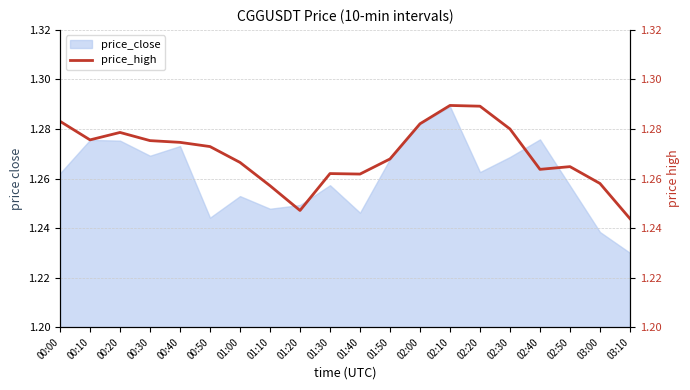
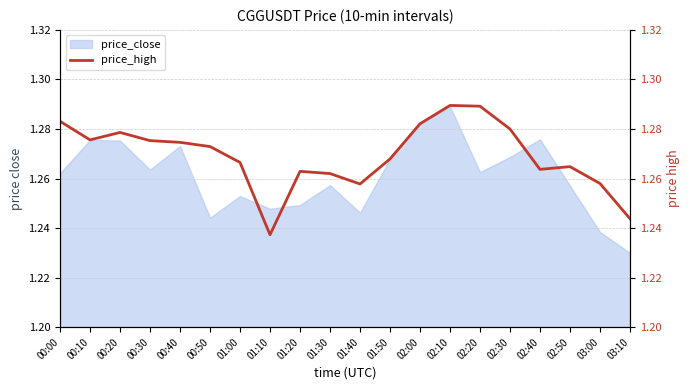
  {
    "price_high": {
      "00:00": 1.283,
      "00:20": 1.279,
      "00:30": 1.275,
      "00:40": 1.275,
      "00:50": 1.273,
      "01:00": 1.267,
-     "01:10": 1.257,
-     "01:20": 1.247,
+     "01:10": 1.237,
+     "01:20": 1.263,
      "01:30": 1.262,
-     "01:40": 1.262,
+     "01:40": 1.258,
      "02:20": 1.289,
      "02:30": 1.280,
      "02:40": 1.264,
      "02:50": 1.265,
      "03:00": 1.258,
      "03:10": 1.244
    },
    "price_close": {
      "00:00": 1.262,
      "00:20": 1.275,
-     "00:30": 1.269,
+     "00:30": 1.264,
      "00:40": 1.273,
      "00:50": 1.244,
      "01:00": 1.253,
      "01:10": 1.248,
      "01:20": 1.249,
      "01:30": 1.257,
      "01:40": 1.246,
      "02:20": 1.263,
      "02:30": 1.269,
      "02:40": 1.276,
      "02:50": 1.257,
      "03:00": 1.238,
      "03:10": 1.230
    }
  }
